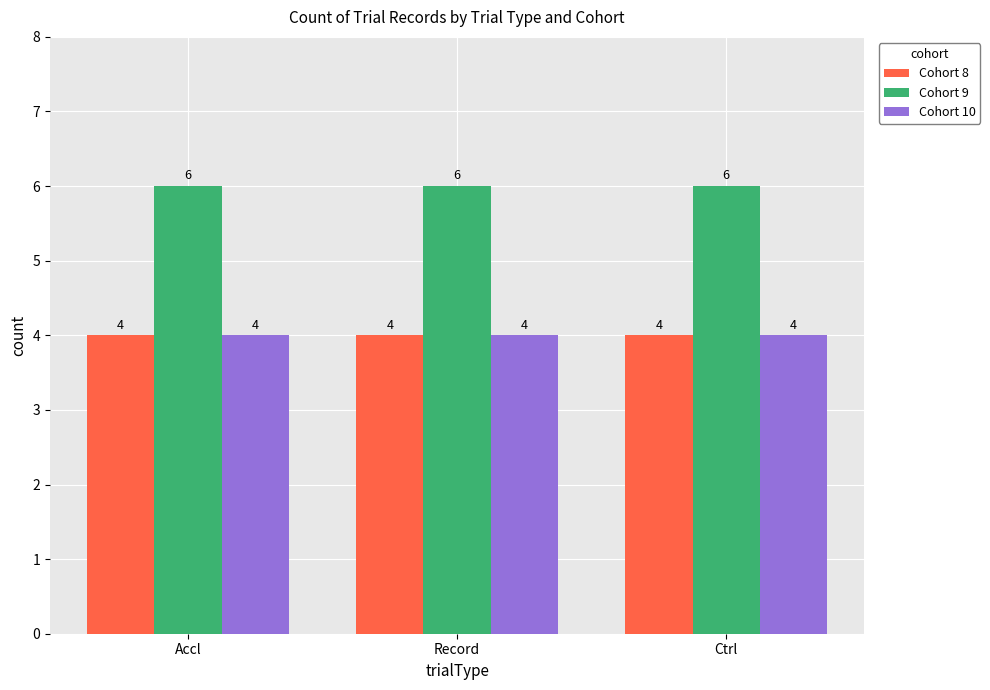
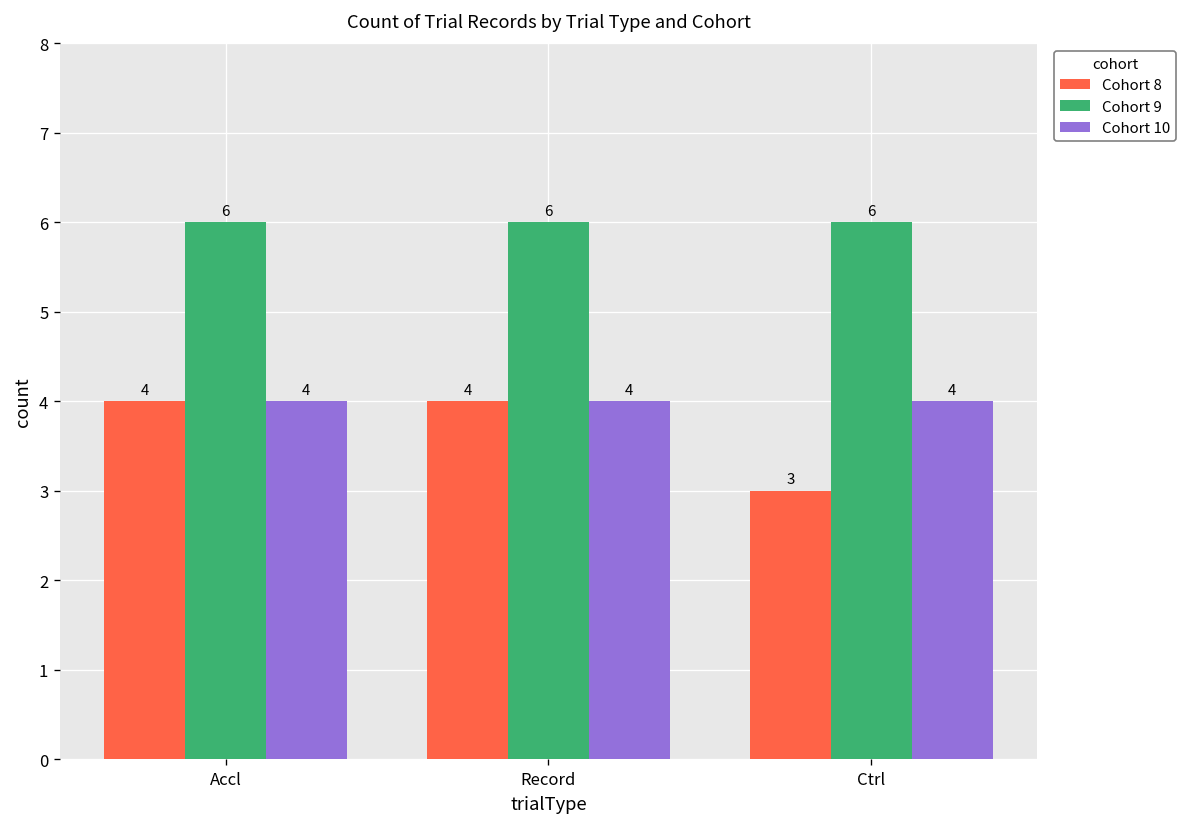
  {
    "Cohort 8": {
      "Accl": 4,
      "Record": 4,
-     "Ctrl": 4
+     "Ctrl": 3
    },
    "Cohort 9": {
      "Accl": 6,
      "Record": 6,
      "Ctrl": 6
    },
    "Cohort 10": {
      "Accl": 4,
      "Record": 4,
      "Ctrl": 4
    }
  }
